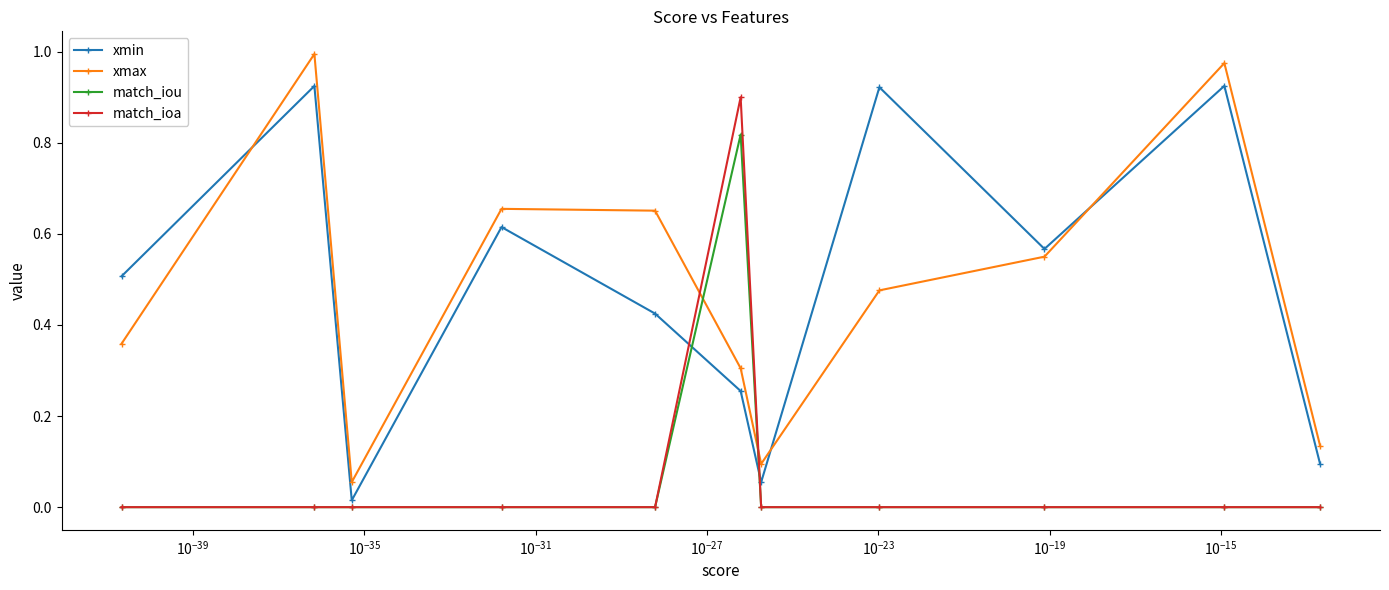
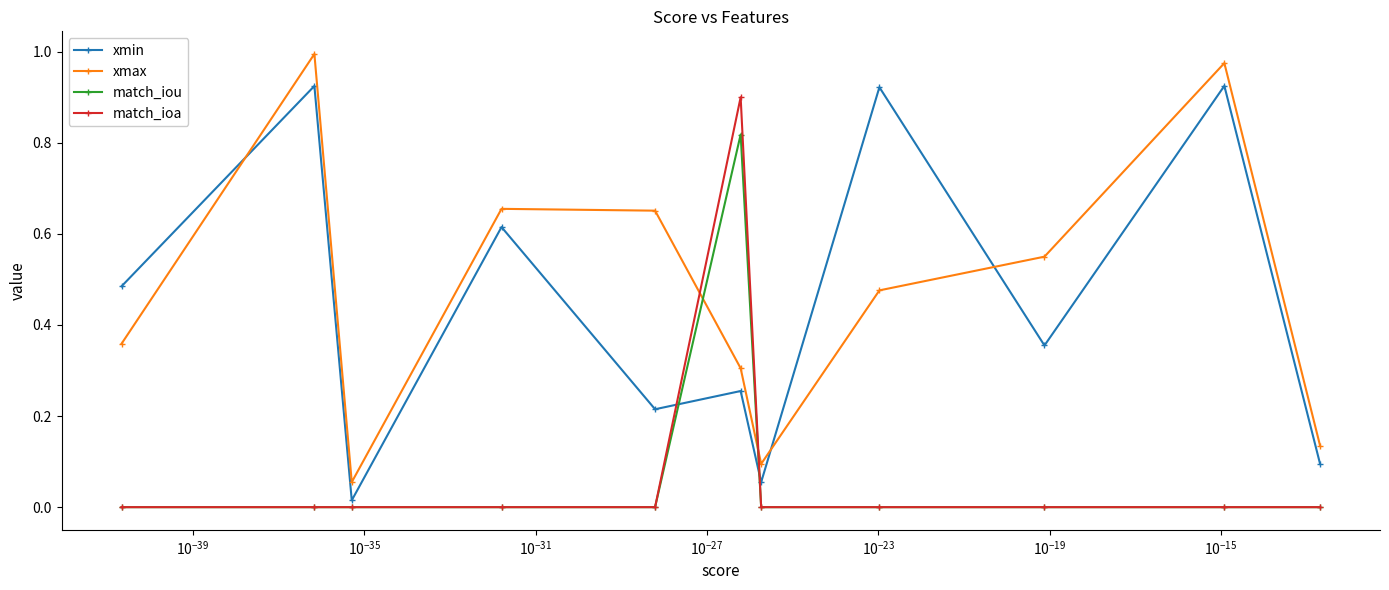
  {
    "xmin": {
-     "10^-47": 0.51,
+     "10^-47": 0.49,
      "10^-39": 0.92,
-     "10^-31": 0.43,
+     "10^-31": 0.22,
      "10^-23": 0.92,
-     "10^-19": 0.57
+     "10^-19": 0.36
    },
    "xmax": {
      "10^-47": 0.36,
      "10^-39": 1.00,
      "10^-31": 0.65,
      "10^-23": 0.48,
      "10^-19": 0.55
    }
  }
